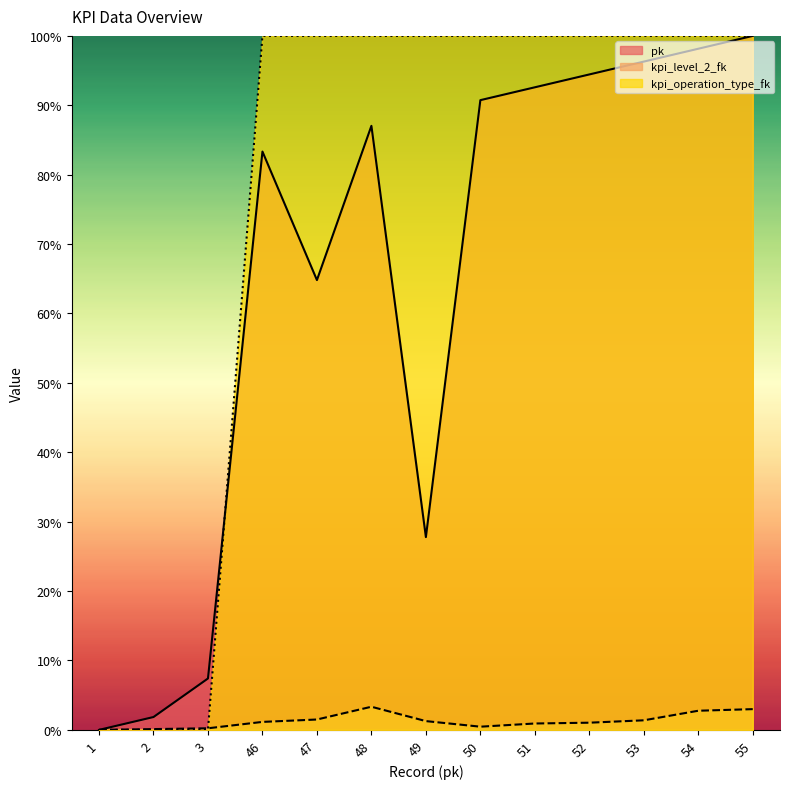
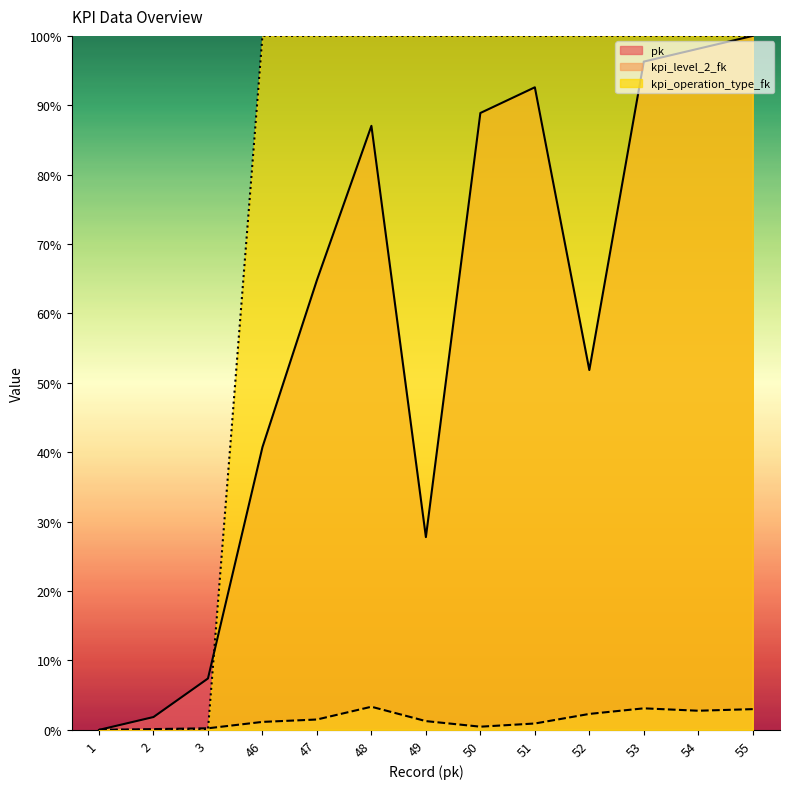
  {
    "pk": {
      "2": "2%",
      "3": "7%",
-     "46": "83%",
+     "46": "41%",
      "47": "65%",
      "48": "87%",
      "49": "28%",
-     "50": "91%",
+     "50": "89%",
      "51": "93%",
-     "52": "94%"
+     "52": "52%"
    },
    "kpi_level_2_fk": {
      "46": "1%",
      "47": "1%",
      "48": "3%",
      "49": "1%",
      "50": "0%",
      "51": "1%",
-     "52": "1%",
-     "53": "1%",
+     "52": "2%",
+     "53": "3%",
      "54": "3%",
      "55": "3%"
    },
    "kpi_operation_type_fk": {
      "46": "100%",
      "47": "100%",
      "48": "100%",
      "49": "100%",
      "50": "100%",
      "51": "100%",
      "52": "100%",
      "53": "100%",
      "54": "100%"
    }
  }
